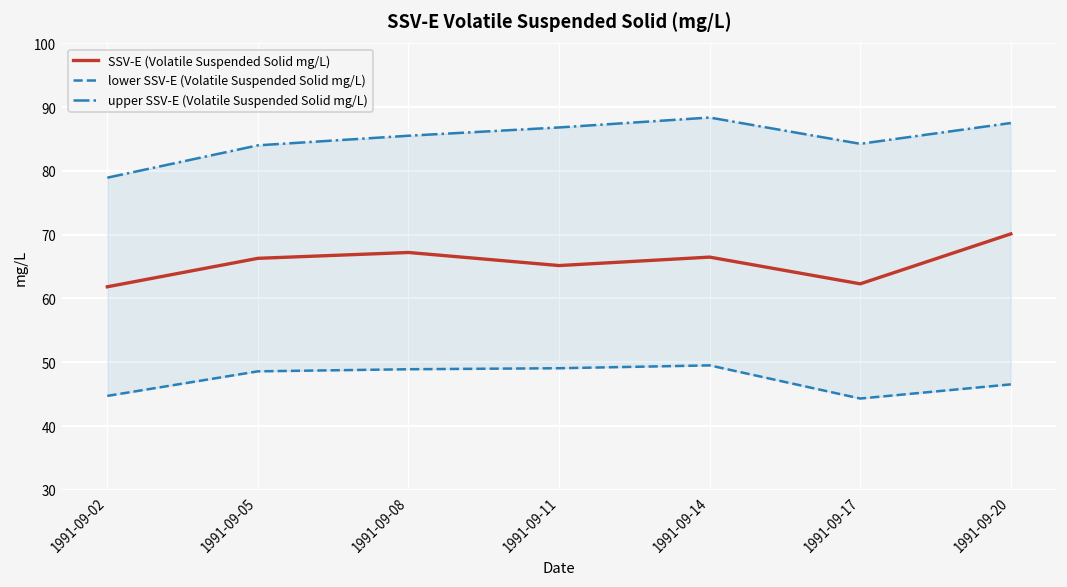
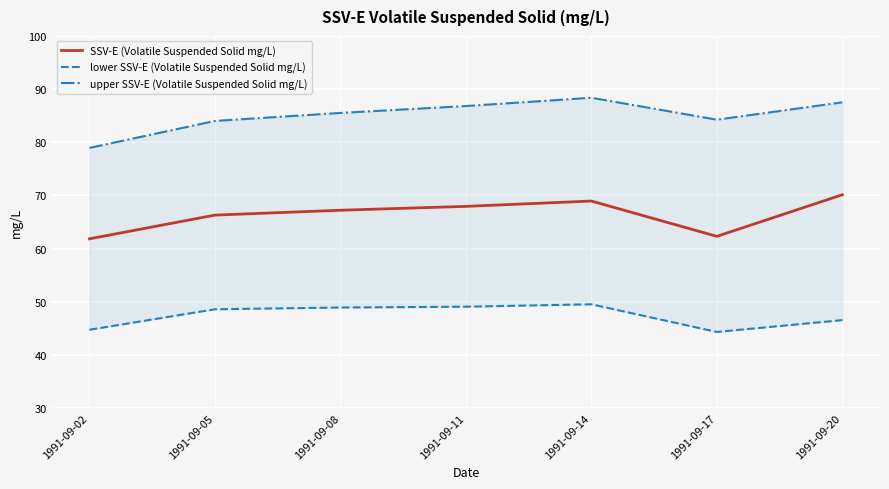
  {
    "SSV-E (Volatile Suspended Solid mg/L)": {
      "1991-09-02": 62,
      "1991-09-05": 66,
      "1991-09-08": 67,
-     "1991-09-11": 65,
-     "1991-09-14": 66,
+     "1991-09-11": 68,
+     "1991-09-14": 69,
      "1991-09-17": 62,
      "1991-09-20": 70
    }
  }
